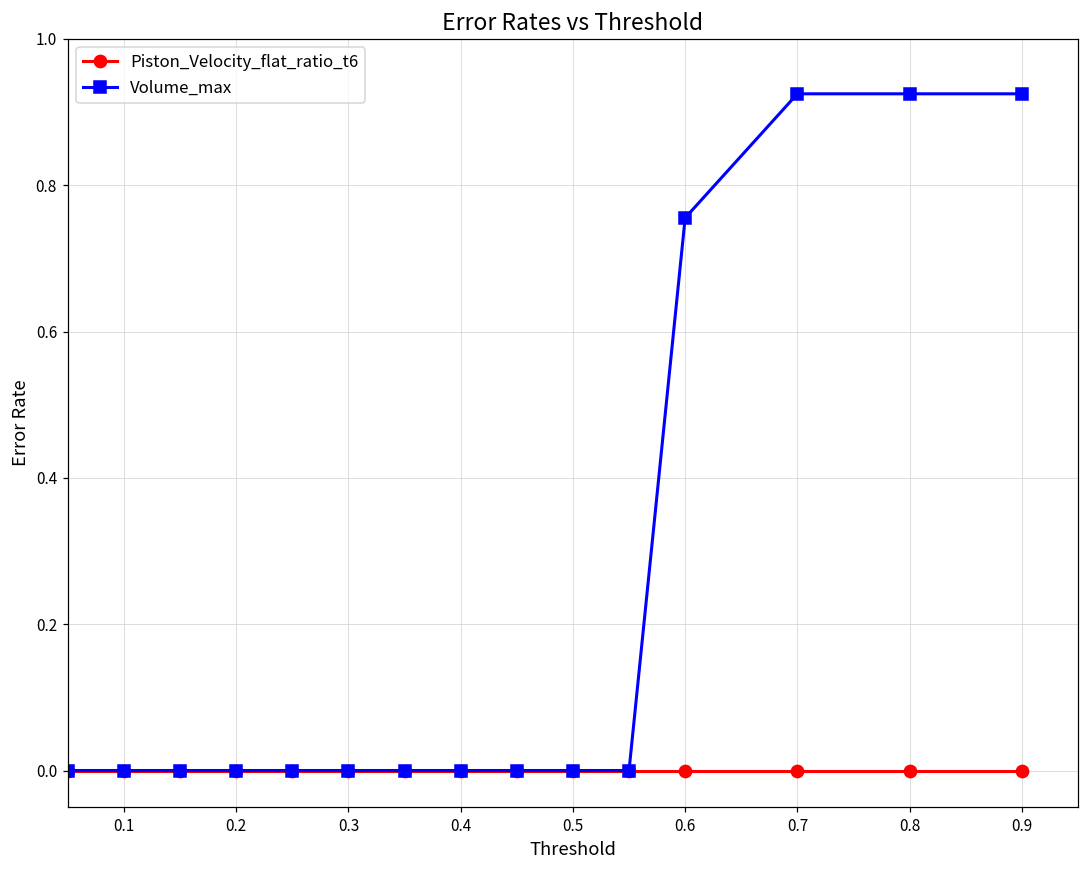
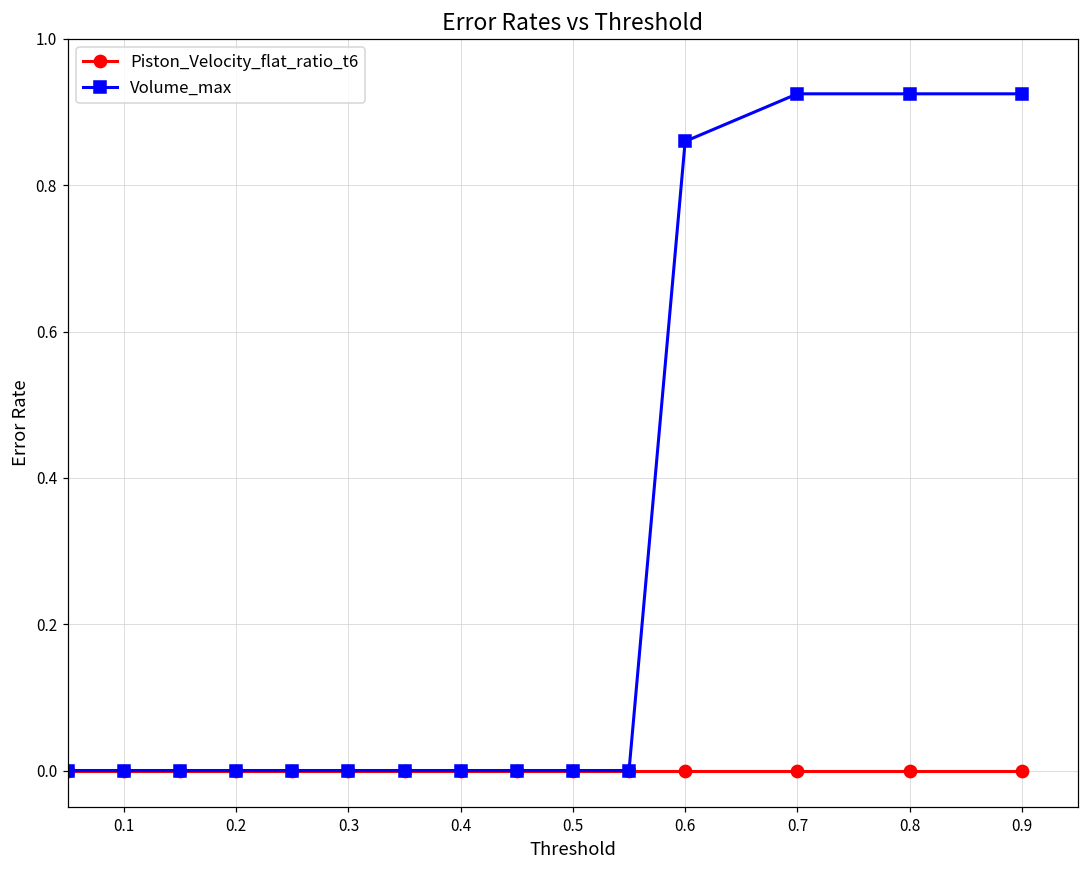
  {
    "Piston_Velocity_flat_ratio_t6": {
      "0.6": 0.00,
      "0.7": 0.00,
      "0.8": 0.00,
      "0.9": 0.00
    },
    "Volume_max": {
-     "0.6": 0.76,
+     "0.6": 0.86,
      "0.7": 0.92,
      "0.8": 0.92,
      "0.9": 0.92
    }
  }
